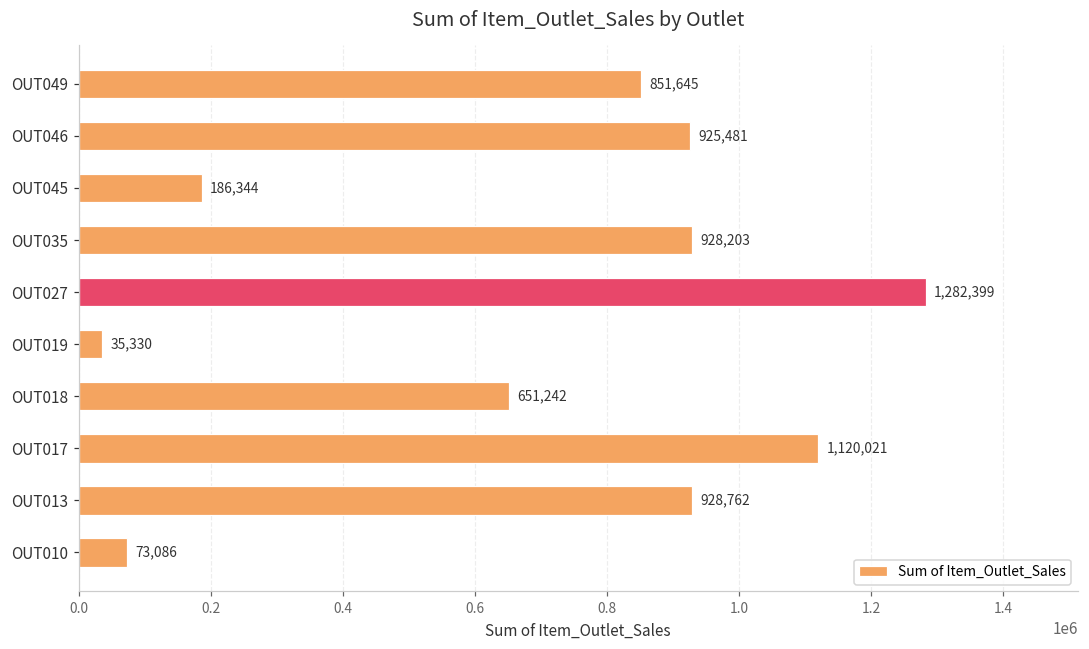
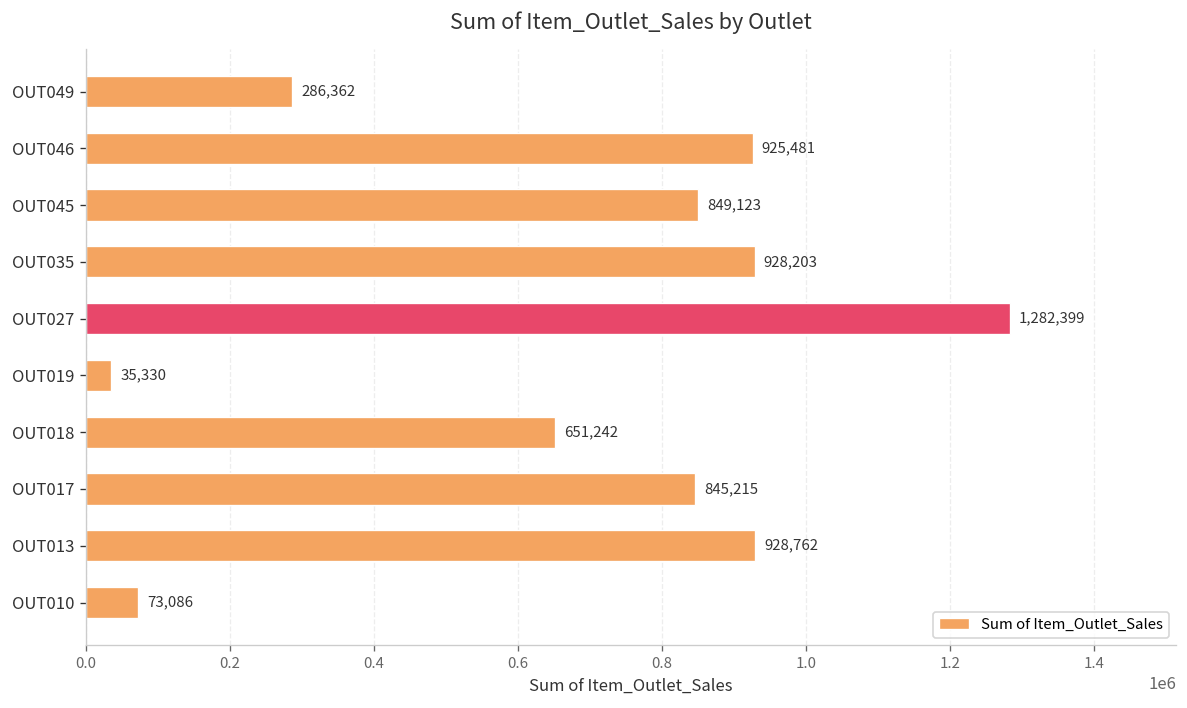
  {
-   "OUT049": "851,645",
+   "OUT049": "286,362",
    "OUT046": "925,481",
-   "OUT045": "186,344",
+   "OUT045": "849,123",
    "OUT035": "928,203",
    "OUT027": "1,282,399",
    "OUT019": "35,330",
    "OUT018": "651,242",
-   "OUT017": "1,120,021",
+   "OUT017": "845,215",
    "OUT013": "928,762",
    "OUT010": "73,086"
  }
